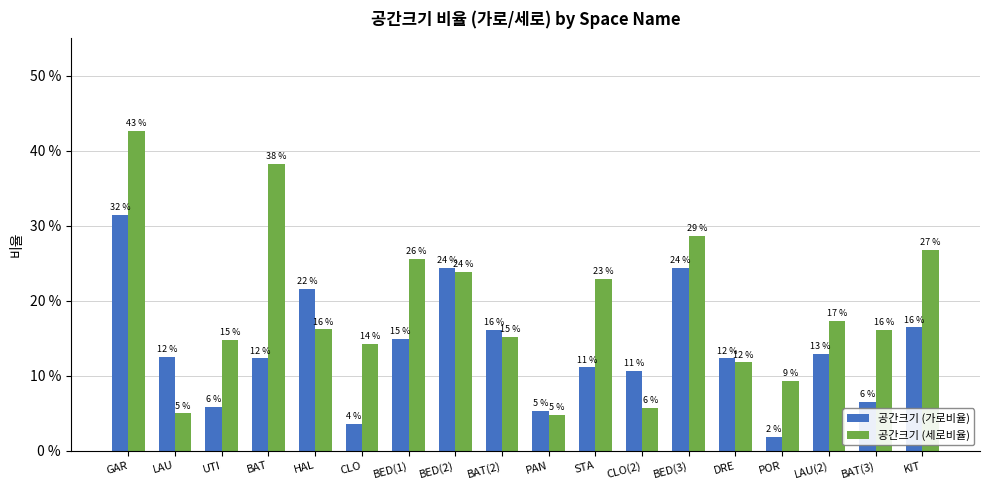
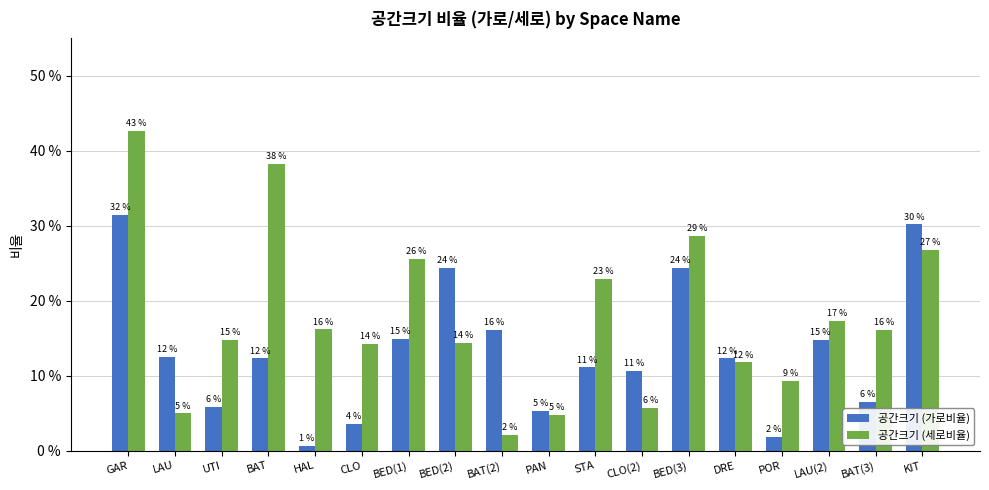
  {
    "공간크기 (가로비율)": {
      "GAR": "32 %",
      "LAU": "12 %",
      "UTI": "6 %",
      "BAT": "12 %",
-     "HAL": "22 %",
+     "HAL": "1 %",
      "CLO": "4 %",
      "BED(1)": "15 %",
      "BED(2)": "24 %",
      "BAT(2)": "16 %",
      "PAN": "5 %",
      "STA": "11 %",
      "CLO(2)": "11 %",
      "BED(3)": "24 %",
      "DRE": "12 %",
      "POR": "2 %",
-     "LAU(2)": "13 %",
+     "LAU(2)": "15 %",
      "BAT(3)": "6 %",
-     "KIT": "16 %"
+     "KIT": "30 %"
    },
    "공간크기 (세로비율)": {
      "GAR": "43 %",
      "LAU": "5 %",
      "UTI": "15 %",
      "BAT": "38 %",
      "HAL": "16 %",
      "CLO": "14 %",
      "BED(1)": "26 %",
-     "BED(2)": "24 %",
-     "BAT(2)": "15 %",
+     "BED(2)": "14 %",
+     "BAT(2)": "2 %",
      "PAN": "5 %",
      "STA": "23 %",
      "CLO(2)": "6 %",
      "BED(3)": "29 %",
      "DRE": "12 %",
      "POR": "9 %",
      "LAU(2)": "17 %",
      "BAT(3)": "16 %",
      "KIT": "27 %"
    }
  }
